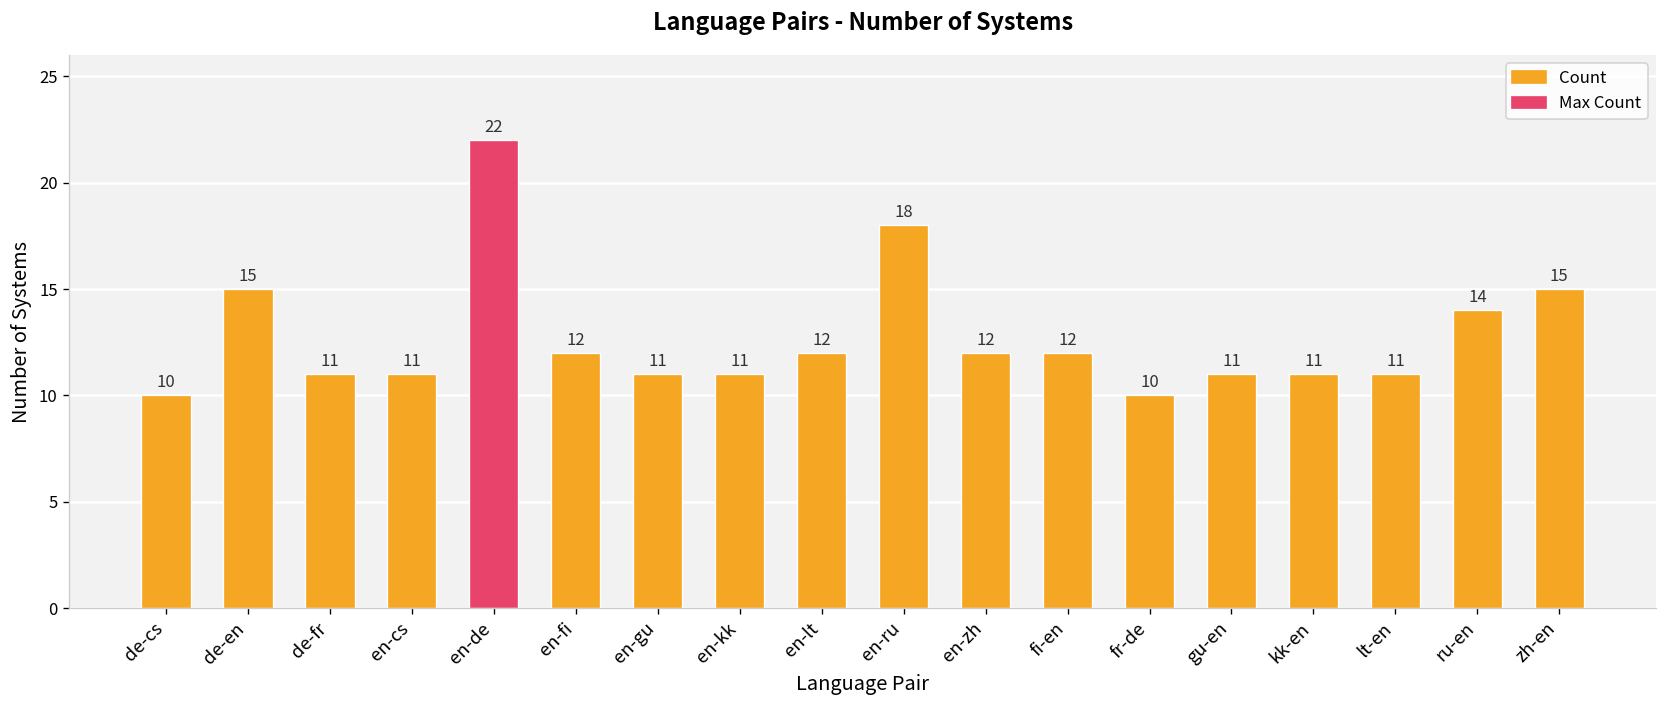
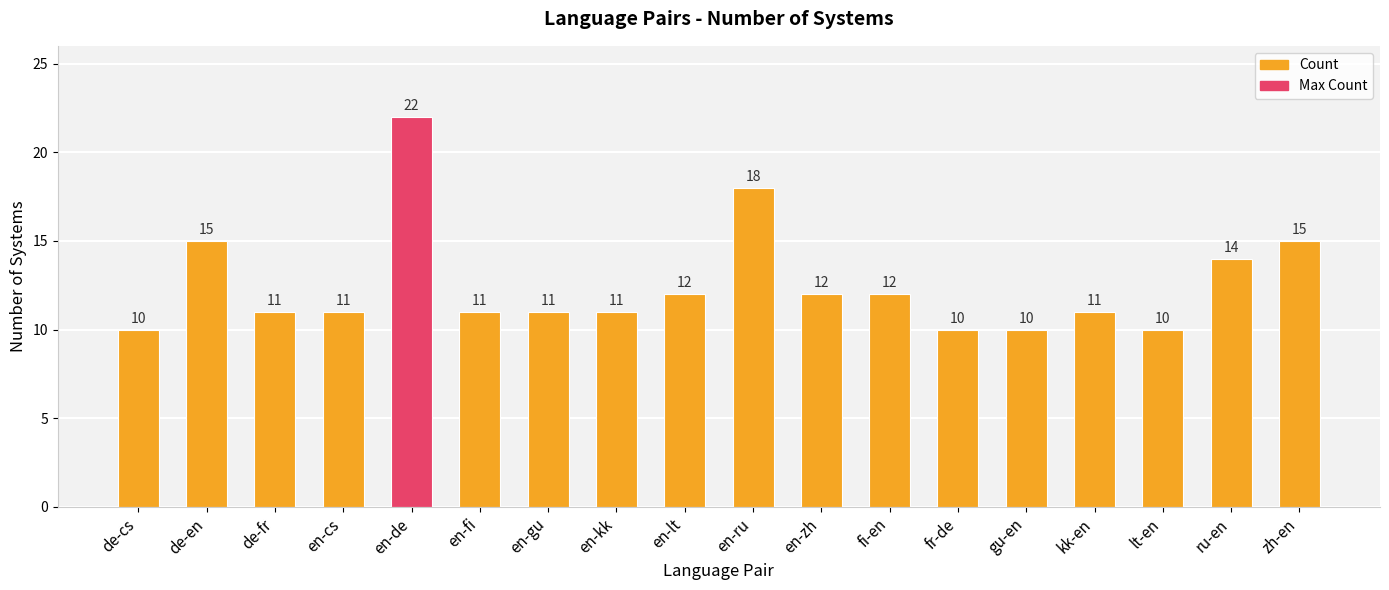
  {
    "de-cs": 10,
    "de-en": 15,
    "de-fr": 11,
    "en-cs": 11,
    "en-de": 22,
-   "en-fi": 12,
+   "en-fi": 11,
    "en-gu": 11,
    "en-kk": 11,
    "en-lt": 12,
    "en-ru": 18,
    "en-zh": 12,
    "fi-en": 12,
    "fr-de": 10,
-   "gu-en": 11,
+   "gu-en": 10,
    "kk-en": 11,
-   "lt-en": 11,
+   "lt-en": 10,
    "ru-en": 14,
    "zh-en": 15
  }
